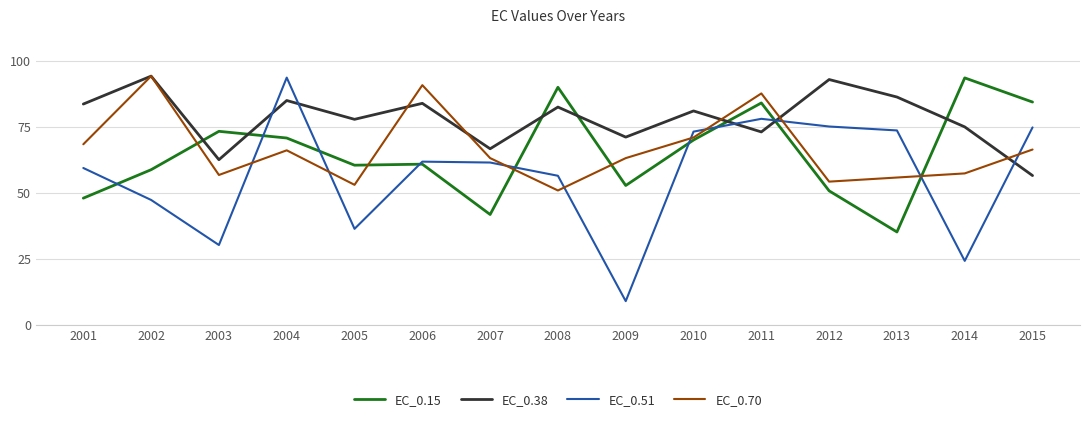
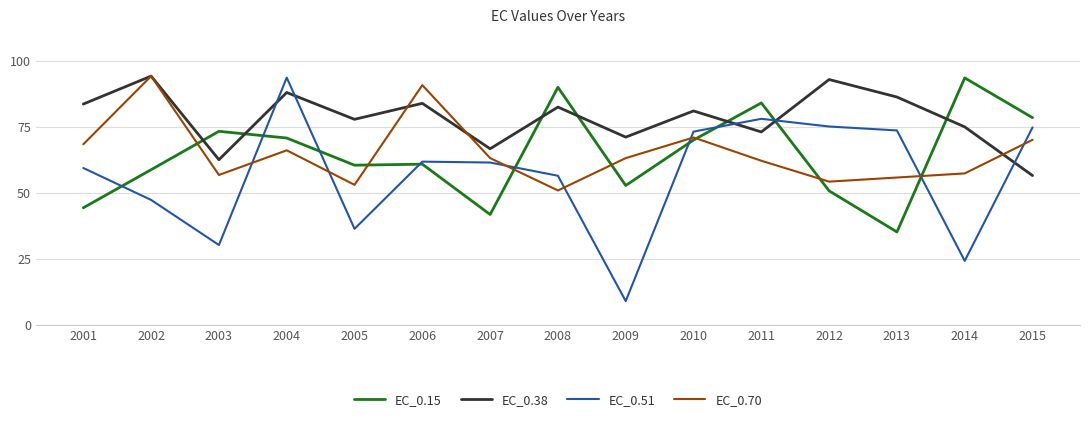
  {
    "EC_0.15": {
-     "2001": 48,
+     "2001": 44,
      "2002": 59,
      "2003": 73,
      "2004": 71,
      "2005": 61,
      "2007": 42,
      "2008": 90,
      "2009": 53,
      "2010": 70,
      "2011": 84,
      "2012": 51,
      "2013": 35,
      "2014": 94,
-     "2015": 85
+     "2015": 79
    },
    "EC_0.38": {
      "2001": 84,
      "2003": 63,
-     "2004": 85,
+     "2004": 88,
      "2005": 78,
      "2006": 84,
      "2007": 67,
      "2008": 83,
      "2009": 71,
      "2010": 81,
      "2011": 73,
      "2012": 93,
      "2013": 86,
      "2014": 75,
      "2015": 57
    },
    "EC_0.51": {
      "2001": 60,
      "2002": 47,
      "2003": 30,
      "2004": 94,
      "2005": 37,
      "2007": 62,
      "2008": 57,
      "2009": 9,
      "2010": 73,
      "2011": 78,
      "2012": 75,
      "2013": 74,
      "2014": 24,
      "2015": 75
    },
    "EC_0.70": {
      "2001": 69,
      "2003": 57,
      "2004": 66,
      "2005": 53,
      "2006": 91,
      "2007": 63,
      "2008": 51,
      "2009": 63,
      "2010": 71,
-     "2011": 88,
+     "2011": 62,
      "2012": 54,
      "2013": 56,
      "2014": 58,
-     "2015": 67
+     "2015": 70
    }
  }
